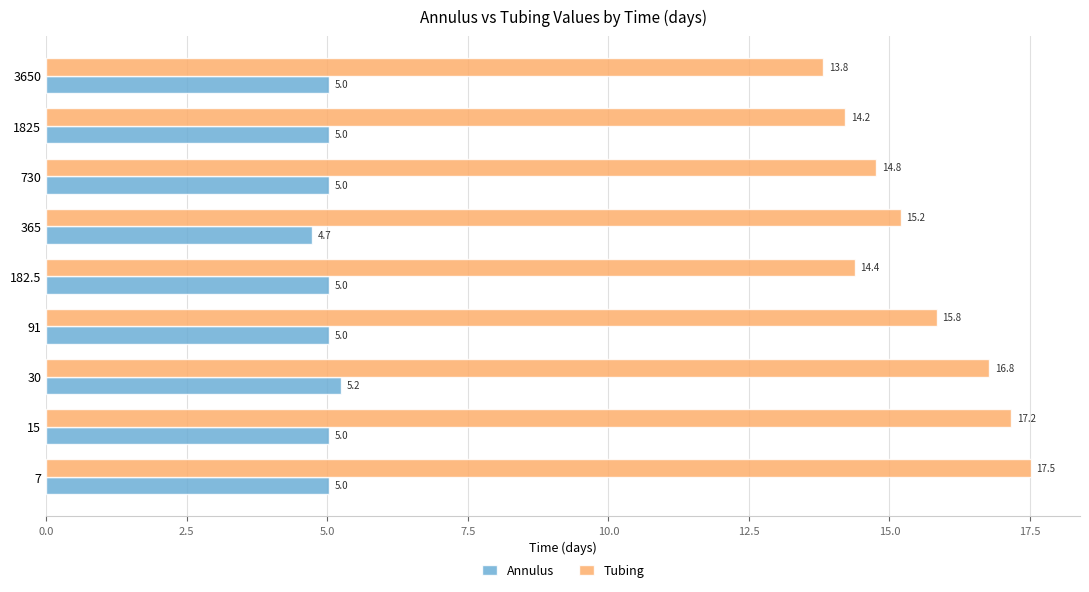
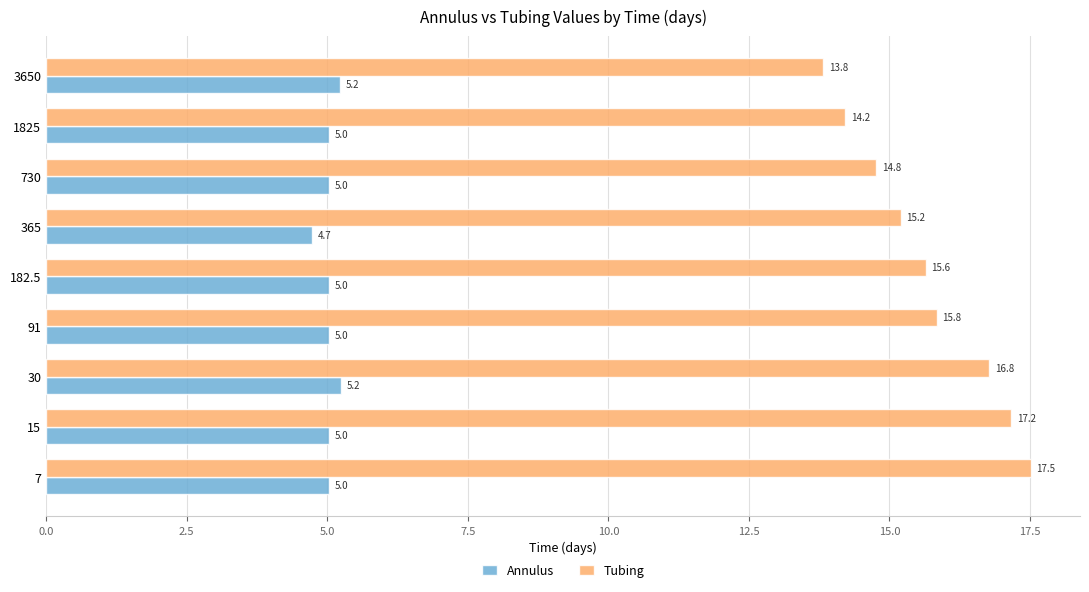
  {
    "Annulus": {
-     "3650": 5.0,
+     "3650": 5.2,
      "1825": 5.0,
      "730": 5.0,
      "365": 4.7,
      "182.5": 5.0,
      "91": 5.0,
      "30": 5.2,
      "15": 5.0,
      "7": 5.0
    },
    "Tubing": {
      "3650": 13.8,
      "1825": 14.2,
      "730": 14.8,
      "365": 15.2,
-     "182.5": 14.4,
+     "182.5": 15.6,
      "91": 15.8,
      "30": 16.8,
      "15": 17.2,
      "7": 17.5
    }
  }
